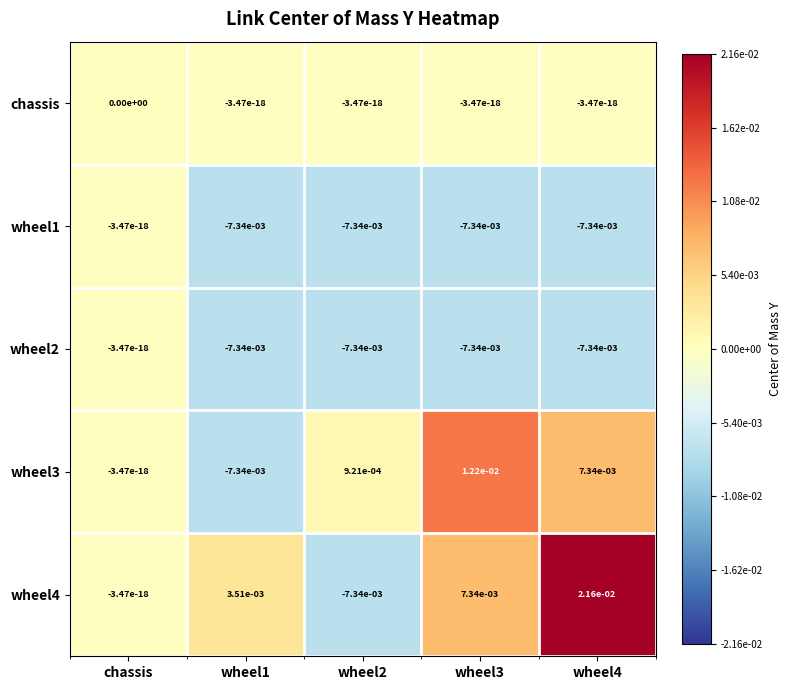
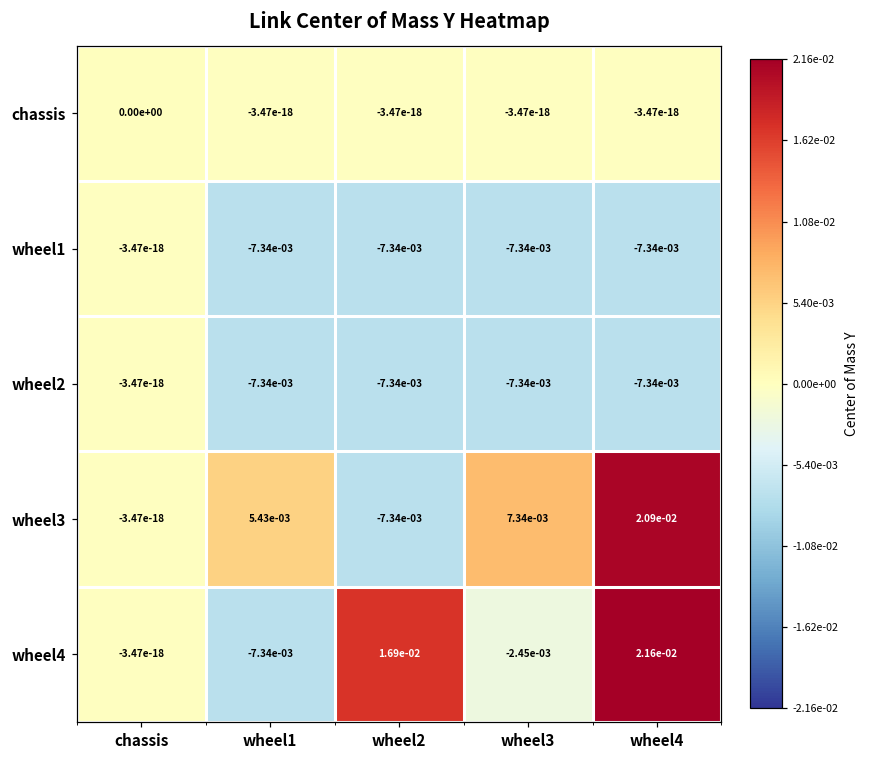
  {
    "chassis": {
      "chassis": "0.00e+00",
      "wheel1": "-3.47e-18",
      "wheel2": "-3.47e-18",
      "wheel3": "-3.47e-18",
      "wheel4": "-3.47e-18"
    },
    "wheel1": {
      "chassis": "-3.47e-18",
      "wheel1": "-7.34e-03",
      "wheel2": "-7.34e-03",
      "wheel3": "-7.34e-03",
      "wheel4": "-7.34e-03"
    },
    "wheel2": {
      "chassis": "-3.47e-18",
      "wheel1": "-7.34e-03",
      "wheel2": "-7.34e-03",
      "wheel3": "-7.34e-03",
      "wheel4": "-7.34e-03"
    },
    "wheel3": {
      "chassis": "-3.47e-18",
-     "wheel1": "-7.34e-03",
-     "wheel2": "9.21e-04",
-     "wheel3": "1.22e-02",
-     "wheel4": "7.34e-03"
+     "wheel1": "5.43e-03",
+     "wheel2": "-7.34e-03",
+     "wheel3": "7.34e-03",
+     "wheel4": "2.09e-02"
    },
    "wheel4": {
      "chassis": "-3.47e-18",
-     "wheel1": "3.51e-03",
-     "wheel2": "-7.34e-03",
-     "wheel3": "7.34e-03",
+     "wheel1": "-7.34e-03",
+     "wheel2": "1.69e-02",
+     "wheel3": "-2.45e-03",
      "wheel4": "2.16e-02"
    }
  }
